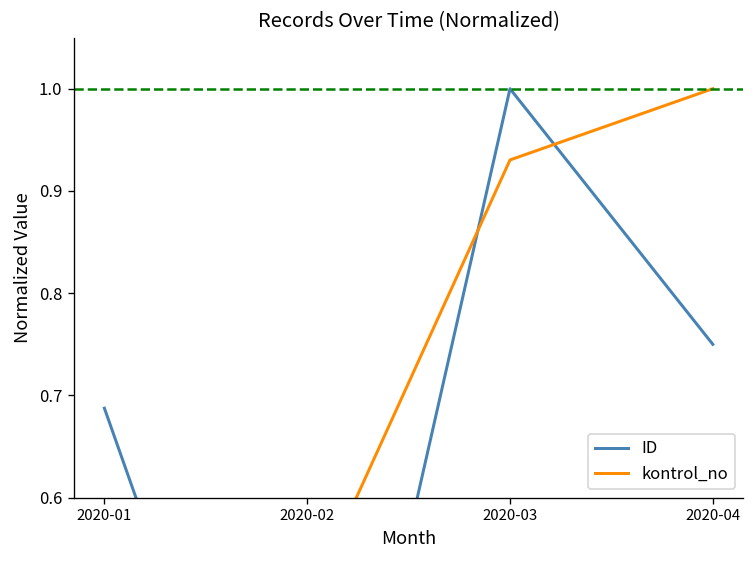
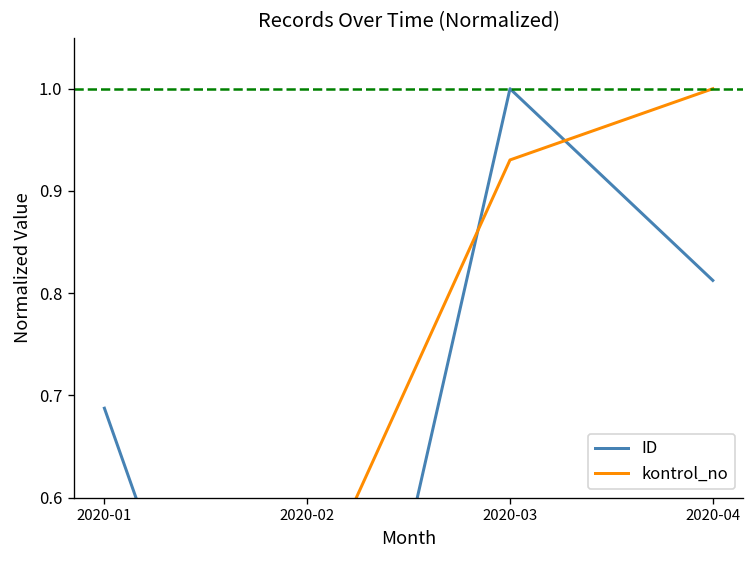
  {
    "ID": {
      "2020-01": 0.69,
      "2020-03": 1.00,
-     "2020-04": 0.75
+     "2020-04": 0.81
    },
    "kontrol_no": {
      "2020-03": 0.93,
      "2020-04": 1.00
    }
  }
